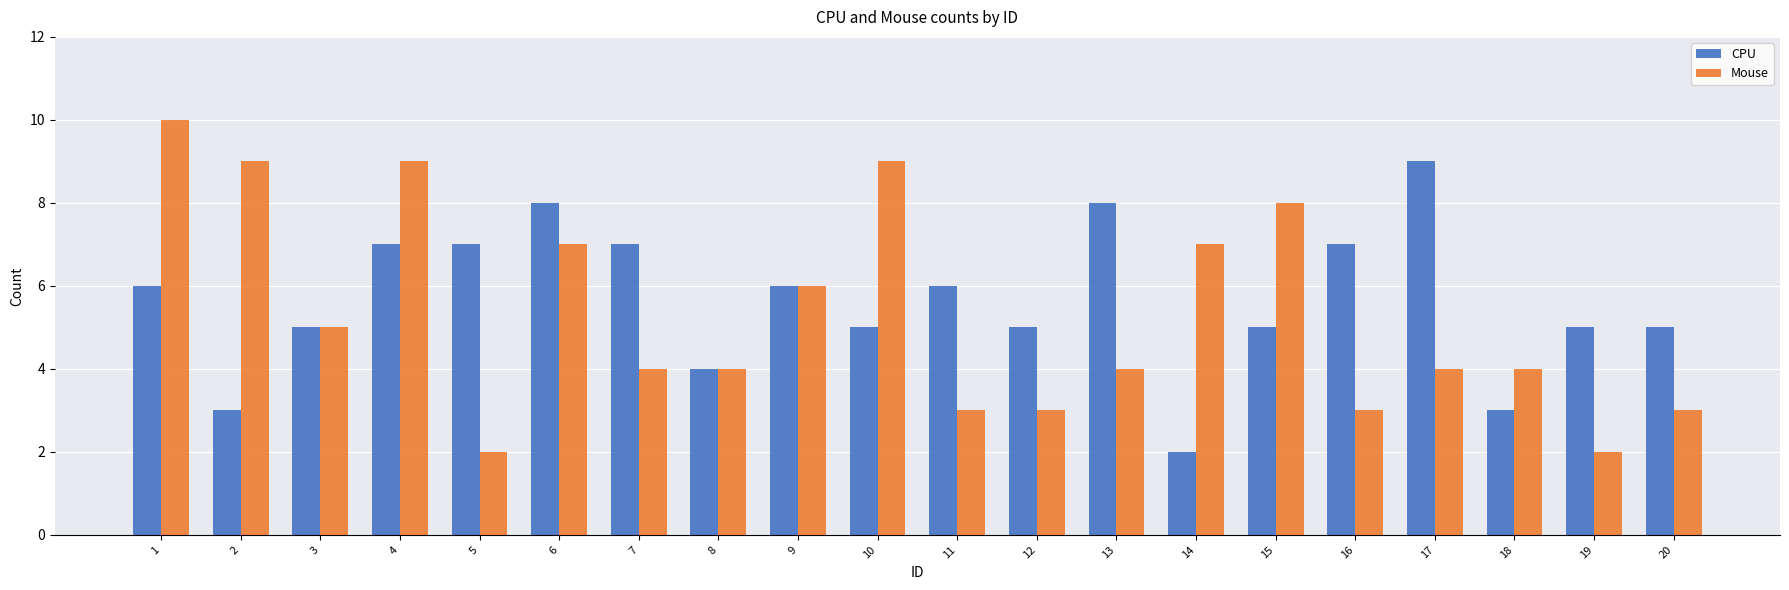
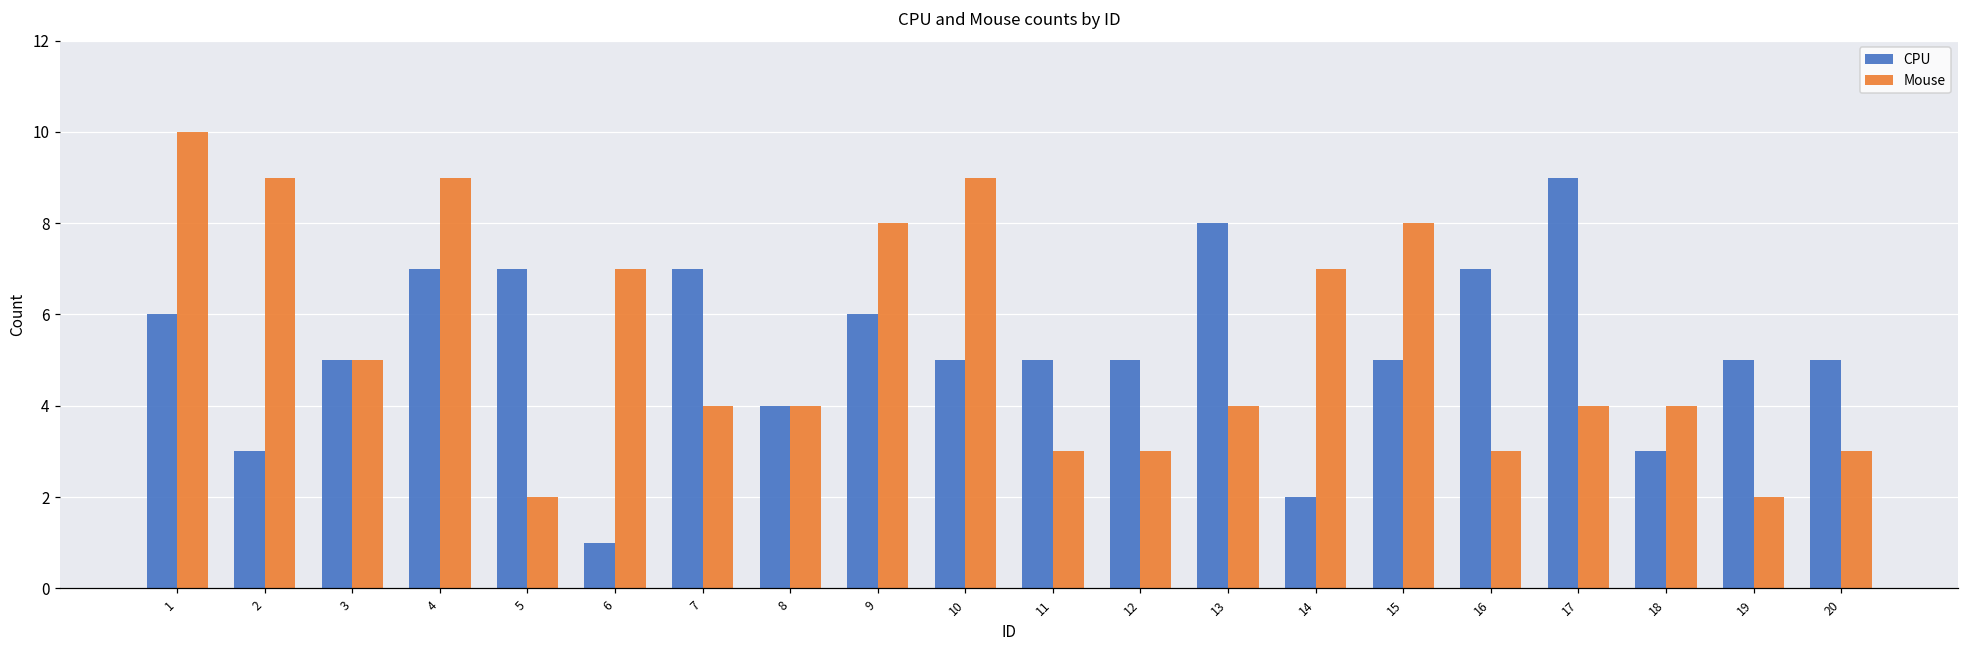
  {
    "CPU": {
      "1": 6,
      "2": 3,
      "3": 5,
      "4": 7,
      "5": 7,
-     "6": 8,
+     "6": 1,
      "7": 7,
      "8": 4,
      "9": 6,
      "10": 5,
-     "11": 6,
+     "11": 5,
      "12": 5,
      "13": 8,
      "14": 2,
      "15": 5,
      "16": 7,
      "17": 9,
      "18": 3,
      "19": 5,
      "20": 5
    },
    "Mouse": {
      "1": 10,
      "2": 9,
      "3": 5,
      "4": 9,
      "5": 2,
      "6": 7,
      "7": 4,
      "8": 4,
-     "9": 6,
+     "9": 8,
      "10": 9,
      "11": 3,
      "12": 3,
      "13": 4,
      "14": 7,
      "15": 8,
      "16": 3,
      "17": 4,
      "18": 4,
      "19": 2,
      "20": 3
    }
  }
